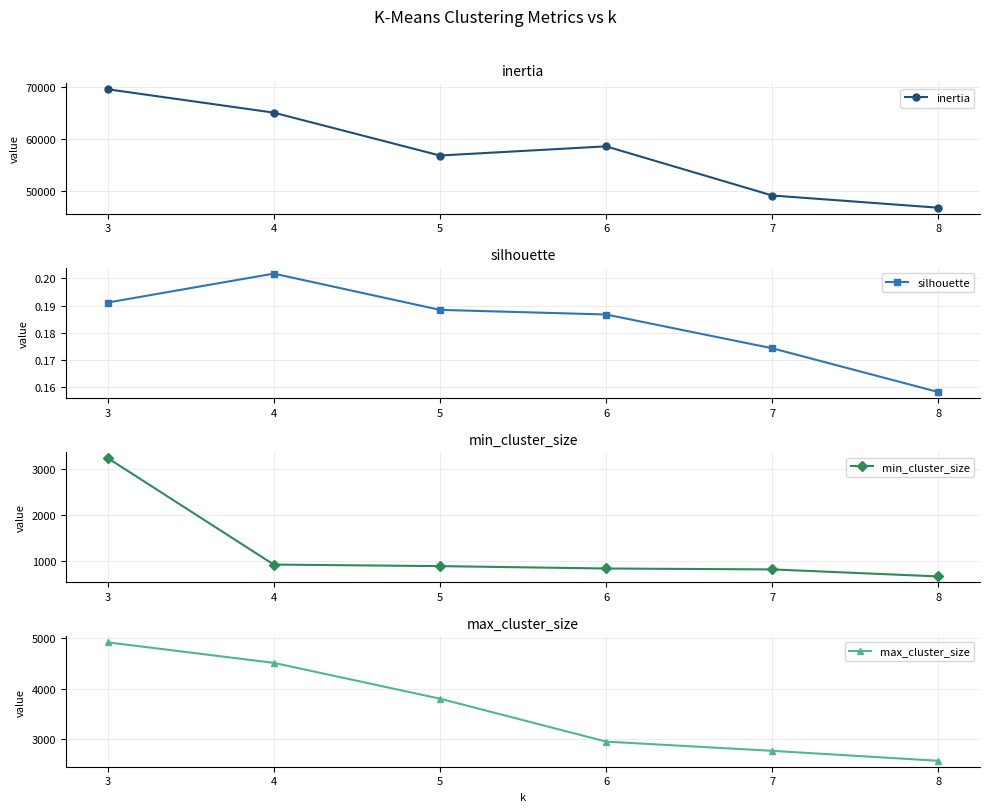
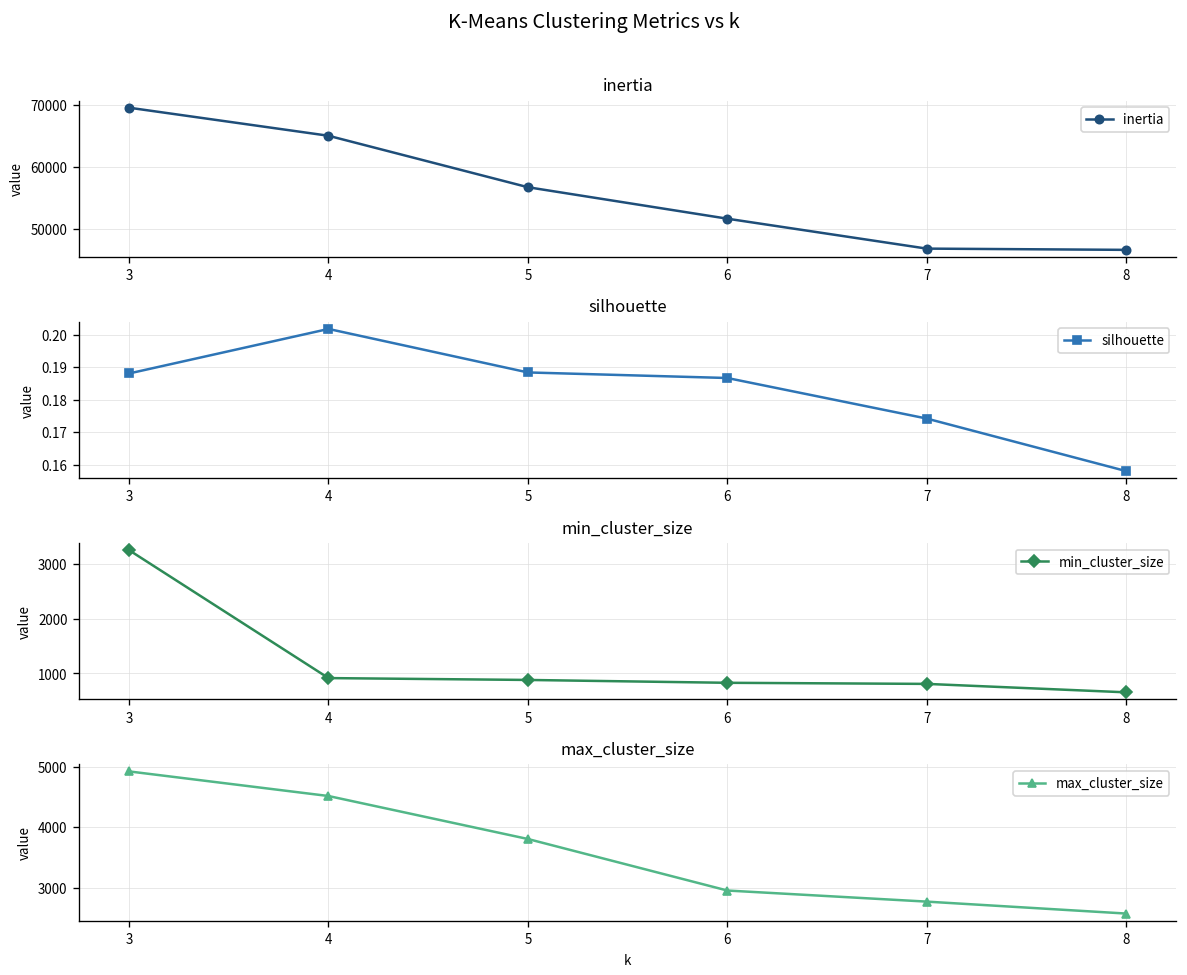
  {
    "inertia": {
      "3": 70000,
      "4": 65000,
      "5": 57000,
-     "6": 59000,
-     "7": 49000,
+     "6": 52000,
+     "7": 47000,
      "8": 47000
    },
    "silhouette": {
-     "3": 0.191,
+     "3": 0.188,
      "4": 0.202,
      "5": 0.188,
      "6": 0.187,
      "7": 0.174,
      "8": 0.158
    },
    "min_cluster_size": {
      "3": 3300,
      "4": 900,
      "5": 900,
      "6": 800,
      "7": 800,
      "8": 700
    },
    "max_cluster_size": {
      "3": 4900,
      "4": 4500,
      "5": 3800,
      "6": 3000,
      "7": 2800,
      "8": 2600
    }
  }
